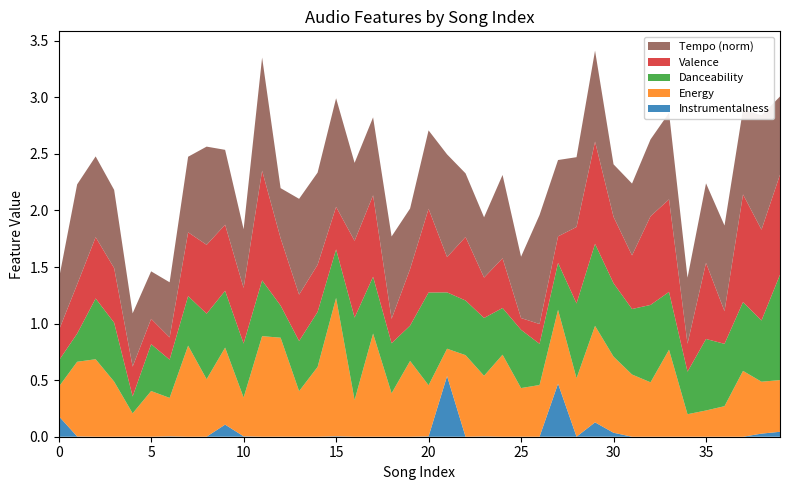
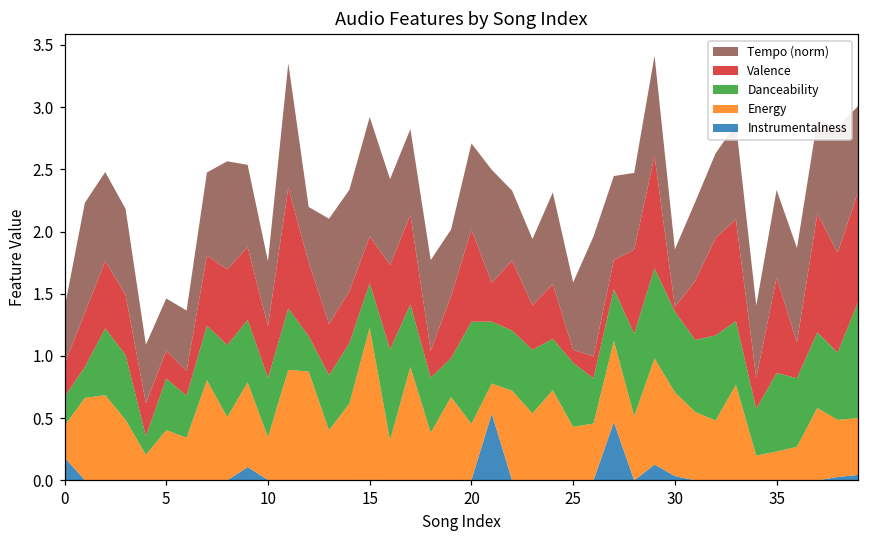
  {
    "Instrumentalness": {
      "0": 0.18,
      "5": 0.00,
      "30": 0.04
    },
    "Energy": {
      "0": 0.26,
      "5": 0.40,
      "10": 0.34,
      "15": 1.22,
      "20": 0.45,
      "25": 0.43,
      "30": 0.67,
      "35": 0.23
    },
    "Danceability": {
      "0": 0.23,
      "5": 0.41,
      "10": 0.48,
-     "15": 0.43,
+     "15": 0.36,
      "20": 0.82,
      "25": 0.52,
      "30": 0.65,
      "35": 0.63
    },
    "Valence": {
      "0": 0.27,
      "5": 0.22,
-     "10": 0.49,
+     "10": 0.42,
      "15": 0.38,
      "20": 0.74,
      "25": 0.10,
-     "30": 0.59,
-     "35": 0.67
+     "30": 0.04,
+     "35": 0.77
    },
    "Tempo (norm)": {
      "0": 0.45,
      "5": 0.42,
      "10": 0.52,
      "15": 0.96,
      "20": 0.69,
      "25": 0.54,
      "30": 0.46,
      "35": 0.70
    }
  }
